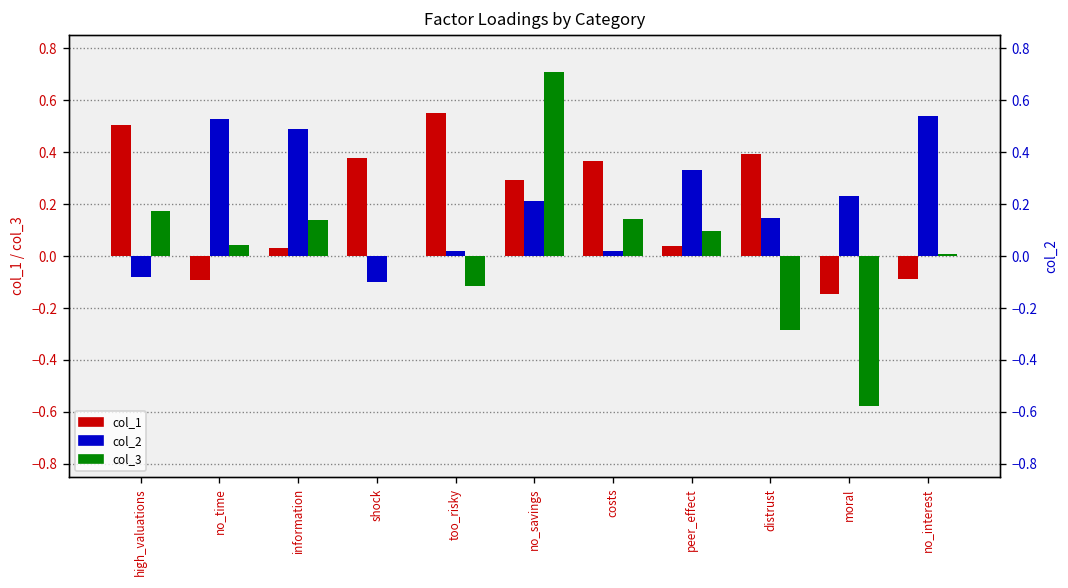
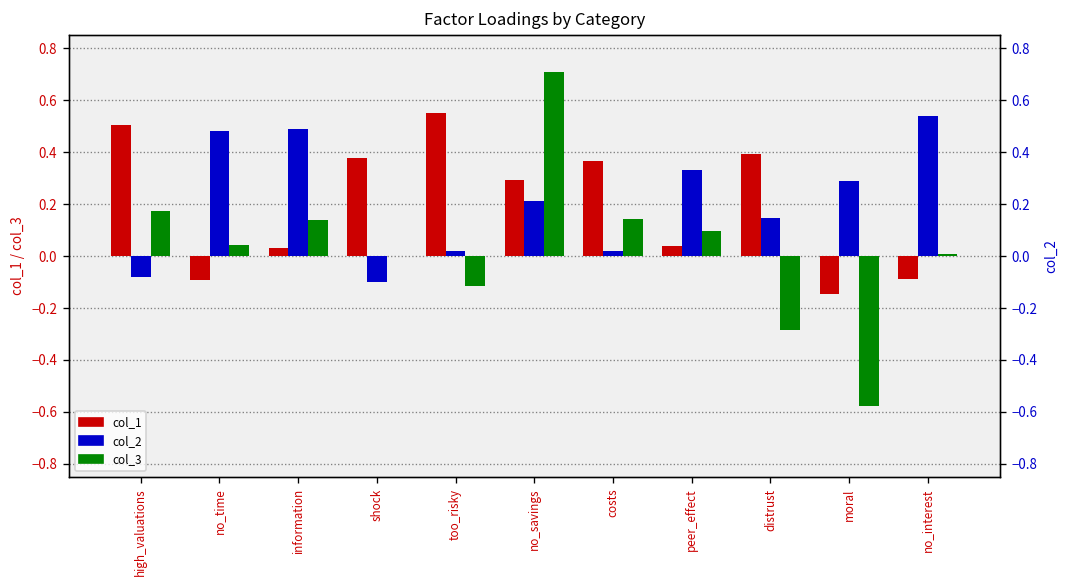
  {
    "col_1": {
      "high_valuations": 0.50,
      "no_time": -0.09,
      "information": 0.03,
      "shock": 0.38,
      "too_risky": 0.55,
      "no_savings": 0.29,
      "costs": 0.37,
      "peer_effect": 0.04,
      "distrust": 0.39,
      "moral": -0.15,
      "no_interest": -0.09
    },
    "col_3": {
      "high_valuations": 0.17,
      "no_time": 0.04,
      "information": 0.14,
      "too_risky": -0.12,
      "no_savings": 0.71,
      "costs": 0.14,
      "peer_effect": 0.10,
      "distrust": -0.28,
      "moral": -0.58
    },
    "col_2": {
      "high_valuations": -0.08,
-     "no_time": 0.53,
+     "no_time": 0.48,
      "information": 0.49,
      "shock": -0.10,
      "too_risky": 0.02,
      "no_savings": 0.21,
      "costs": 0.02,
      "peer_effect": 0.33,
      "distrust": 0.14,
-     "moral": 0.23,
+     "moral": 0.29,
      "no_interest": 0.54
    }
  }
